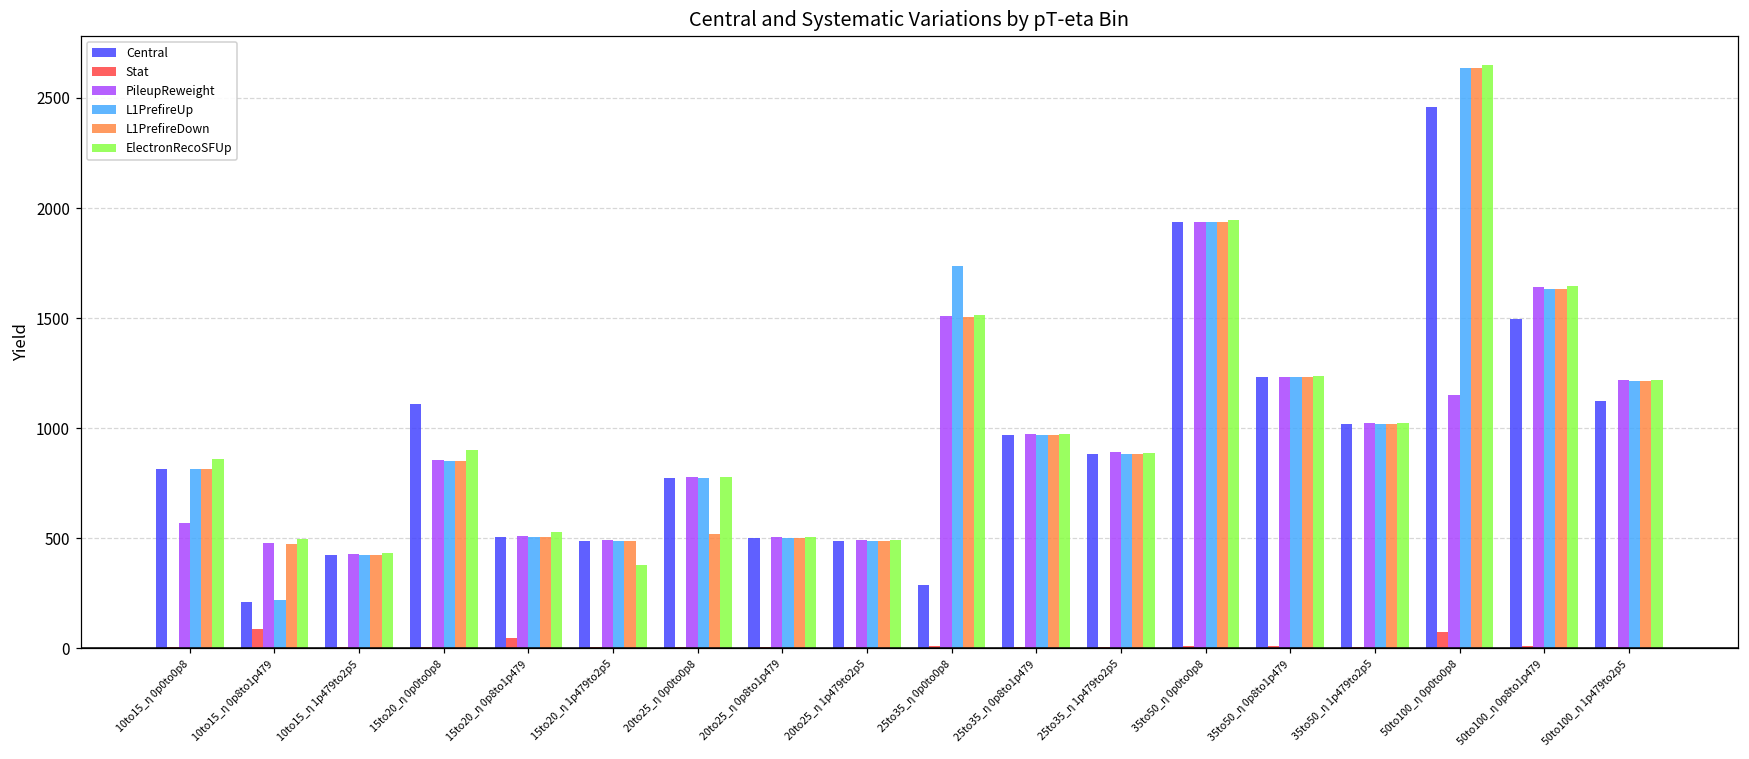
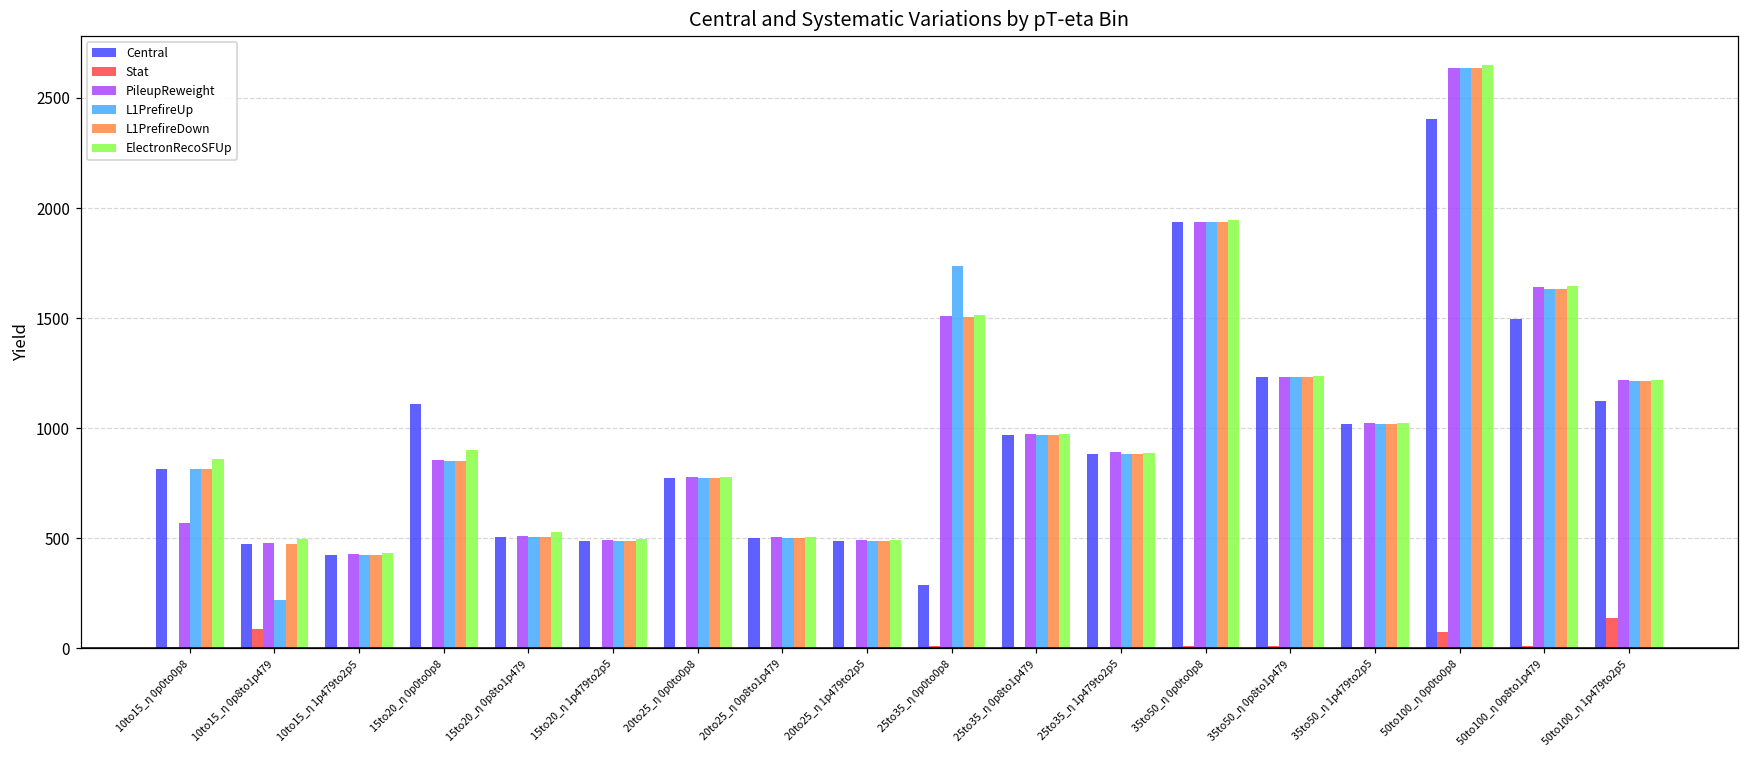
  {
    "Central": {
      "10to15_η 0p0to0p8": 810,
-     "10to15_η 0p8to1p479": 210,
+     "10to15_η 0p8to1p479": 470,
      "10to15_η 1p479to2p5": 420,
      "15to20_η 0p0to0p8": 1110,
      "15to20_η 0p8to1p479": 510,
      "15to20_η 1p479to2p5": 490,
      "20to25_η 0p0to0p8": 770,
      "20to25_η 0p8to1p479": 500,
      "20to25_η 1p479to2p5": 490,
      "25to35_η 0p0to0p8": 290,
      "25to35_η 0p8to1p479": 970,
      "25to35_η 1p479to2p5": 880,
      "35to50_η 0p0to0p8": 1930,
      "35to50_η 0p8to1p479": 1230,
      "35to50_η 1p479to2p5": 1020,
-     "50to100_η 0p0to0p8": 2460,
+     "50to100_η 0p0to0p8": 2400,
      "50to100_η 0p8to1p479": 1500,
      "50to100_η 1p479to2p5": 1120
    },
    "Stat": {
      "10to15_η 0p8to1p479": 90,
-     "15to20_η 0p8to1p479": 50,
+     "15to20_η 0p8to1p479": 10,
      "50to100_η 0p0to0p8": 70,
-     "50to100_η 1p479to2p5": 10
+     "50to100_η 1p479to2p5": 140
    },
    "PileupReweight": {
      "10to15_η 0p0to0p8": 570,
      "10to15_η 0p8to1p479": 480,
      "10to15_η 1p479to2p5": 430,
      "15to20_η 0p0to0p8": 860,
      "15to20_η 0p8to1p479": 510,
      "15to20_η 1p479to2p5": 490,
      "20to25_η 0p0to0p8": 780,
      "20to25_η 0p8to1p479": 500,
      "20to25_η 1p479to2p5": 490,
      "25to35_η 0p0to0p8": 1510,
      "25to35_η 0p8to1p479": 970,
      "25to35_η 1p479to2p5": 890,
      "35to50_η 0p0to0p8": 1940,
      "35to50_η 0p8to1p479": 1230,
      "35to50_η 1p479to2p5": 1020,
-     "50to100_η 0p0to0p8": 1150,
+     "50to100_η 0p0to0p8": 2640,
      "50to100_η 0p8to1p479": 1640,
      "50to100_η 1p479to2p5": 1220
    },
    "L1PrefireUp": {
      "10to15_η 0p0to0p8": 810,
      "10to15_η 0p8to1p479": 220,
      "10to15_η 1p479to2p5": 420,
      "15to20_η 0p0to0p8": 850,
      "15to20_η 0p8to1p479": 510,
      "15to20_η 1p479to2p5": 490,
      "20to25_η 0p0to0p8": 770,
      "20to25_η 0p8to1p479": 500,
      "20to25_η 1p479to2p5": 490,
      "25to35_η 0p0to0p8": 1730,
      "25to35_η 0p8to1p479": 970,
      "25to35_η 1p479to2p5": 880,
      "35to50_η 0p0to0p8": 1930,
      "35to50_η 0p8to1p479": 1230,
      "35to50_η 1p479to2p5": 1020,
      "50to100_η 0p0to0p8": 2630,
      "50to100_η 0p8to1p479": 1630,
      "50to100_η 1p479to2p5": 1210
    },
    "L1PrefireDown": {
      "10to15_η 0p0to0p8": 810,
      "10to15_η 0p8to1p479": 470,
      "10to15_η 1p479to2p5": 420,
      "15to20_η 0p0to0p8": 850,
      "15to20_η 0p8to1p479": 510,
      "15to20_η 1p479to2p5": 490,
-     "20to25_η 0p0to0p8": 520,
+     "20to25_η 0p0to0p8": 770,
      "20to25_η 0p8to1p479": 500,
      "20to25_η 1p479to2p5": 490,
      "25to35_η 0p0to0p8": 1510,
      "25to35_η 0p8to1p479": 970,
      "25to35_η 1p479to2p5": 880,
      "35to50_η 0p0to0p8": 1940,
      "35to50_η 0p8to1p479": 1230,
      "35to50_η 1p479to2p5": 1020,
      "50to100_η 0p0to0p8": 2630,
      "50to100_η 0p8to1p479": 1630,
      "50to100_η 1p479to2p5": 1210
    },
    "ElectronRecoSFUp": {
      "10to15_η 0p0to0p8": 860,
      "10to15_η 0p8to1p479": 490,
      "10to15_η 1p479to2p5": 430,
      "15to20_η 0p0to0p8": 900,
      "15to20_η 0p8to1p479": 530,
-     "15to20_η 1p479to2p5": 380,
+     "15to20_η 1p479to2p5": 490,
      "20to25_η 0p0to0p8": 780,
      "20to25_η 0p8to1p479": 500,
      "20to25_η 1p479to2p5": 490,
      "25to35_η 0p0to0p8": 1510,
      "25to35_η 0p8to1p479": 970,
      "25to35_η 1p479to2p5": 890,
      "35to50_η 0p0to0p8": 1940,
      "35to50_η 0p8to1p479": 1240,
      "35to50_η 1p479to2p5": 1020,
      "50to100_η 0p0to0p8": 2650,
      "50to100_η 0p8to1p479": 1640,
      "50to100_η 1p479to2p5": 1220
    }
  }
